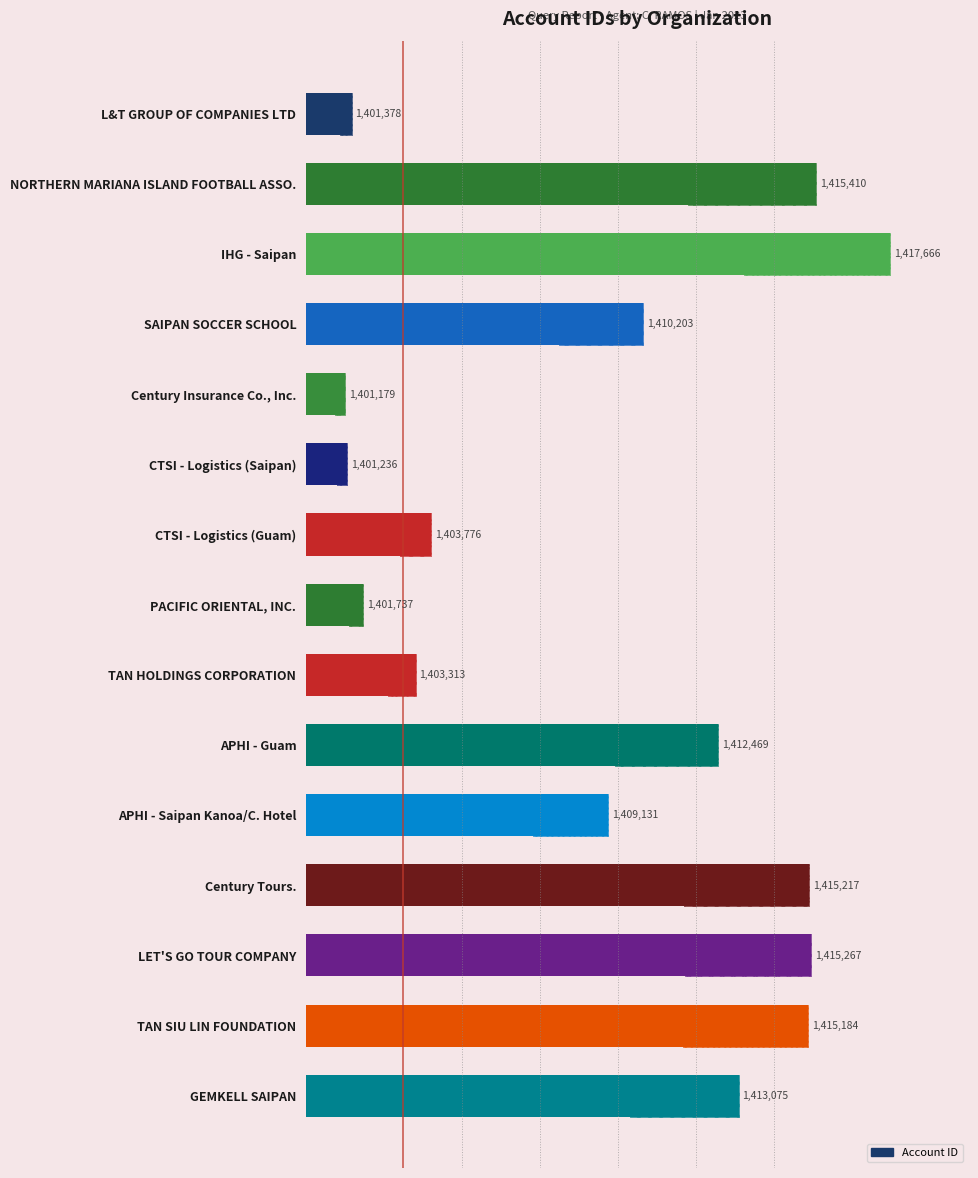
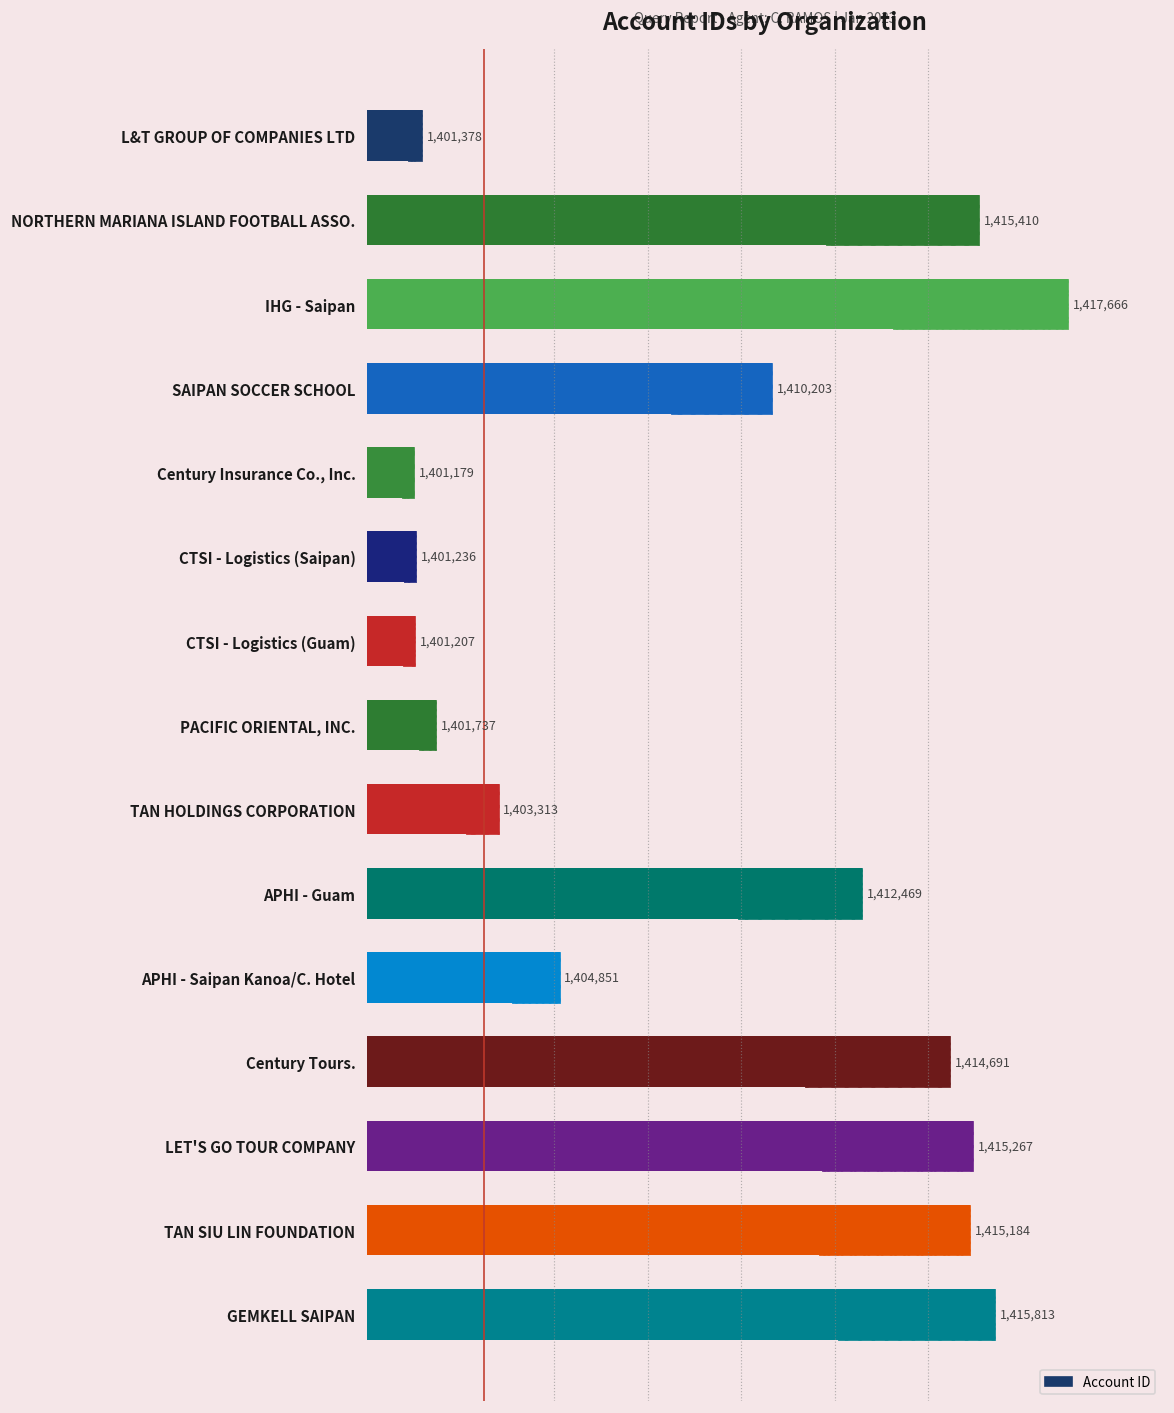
  {
    "Account ID": {
-     "CTSI - Logistics (Guam)": "1,403,776",
-     "APHI - Saipan Kanoa/C. Hotel": "1,409,131",
-     "Century Tours.": "1,415,217",
-     "GEMKELL SAIPAN": "1,413,075"
+     "CTSI - Logistics (Guam)": "1,401,207",
+     "APHI - Saipan Kanoa/C. Hotel": "1,404,851",
+     "Century Tours.": "1,414,691",
+     "GEMKELL SAIPAN": "1,415,813"
    }
  }
